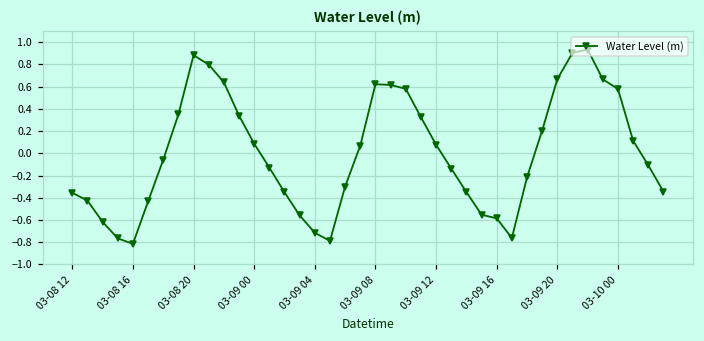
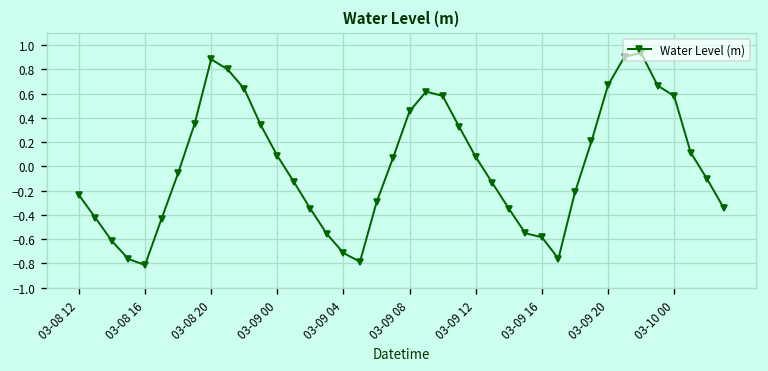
  {
-   "03-08 12": -0.35,
+   "03-08 12": -0.24,
    "03-08 16": -0.81,
    "03-08 20": 0.88,
    "03-09 00": 0.09,
    "03-09 04": -0.71,
-   "03-09 08": 0.62,
+   "03-09 08": 0.45,
    "03-09 12": 0.08,
    "03-09 16": -0.59,
    "03-09 20": 0.67,
    "03-10 00": 0.58
  }
